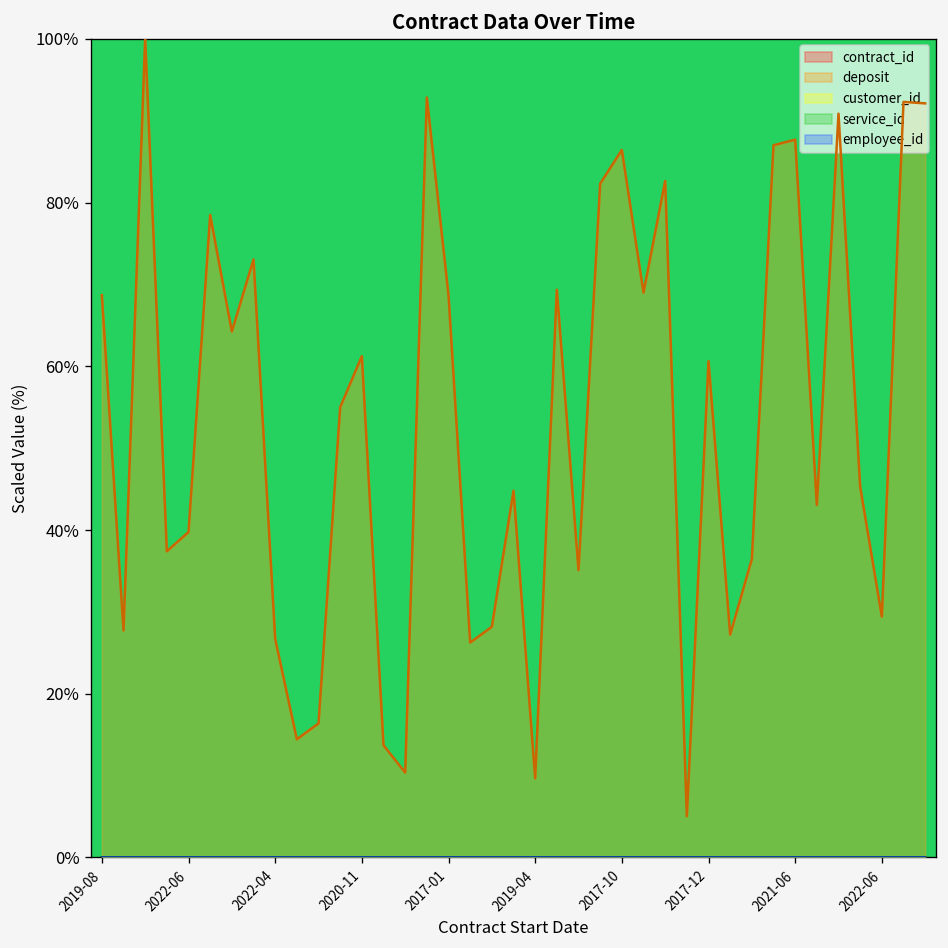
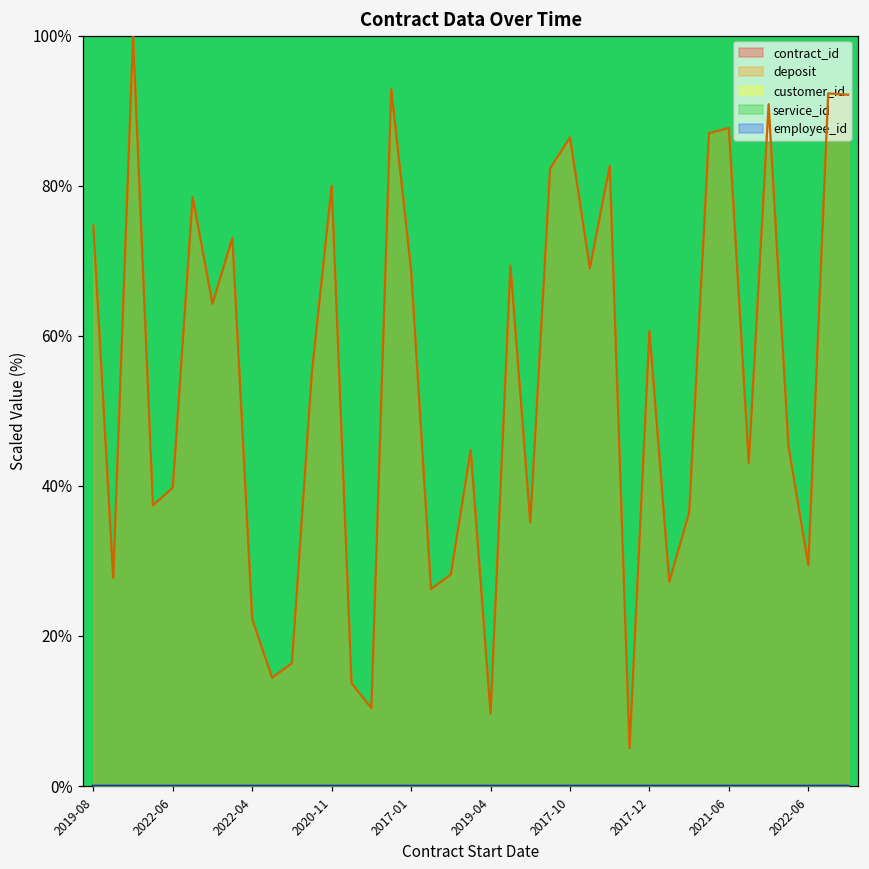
  {
    "employee_id": {
      "2019-08": "0%",
      "2022-04": "0%",
      "2020-11": "0%",
      "2017-01": "0%",
      "2017-12": "0%",
      "2021-06": "0%"
    },
    "deposit": {
-     "2019-08": "69%",
-     "2022-04": "27%",
-     "2020-11": "61%",
+     "2019-08": "75%",
+     "2022-04": "22%",
+     "2020-11": "80%",
      "2017-01": "69%",
      "2017-12": "61%",
      "2021-06": "88%"
    }
  }
